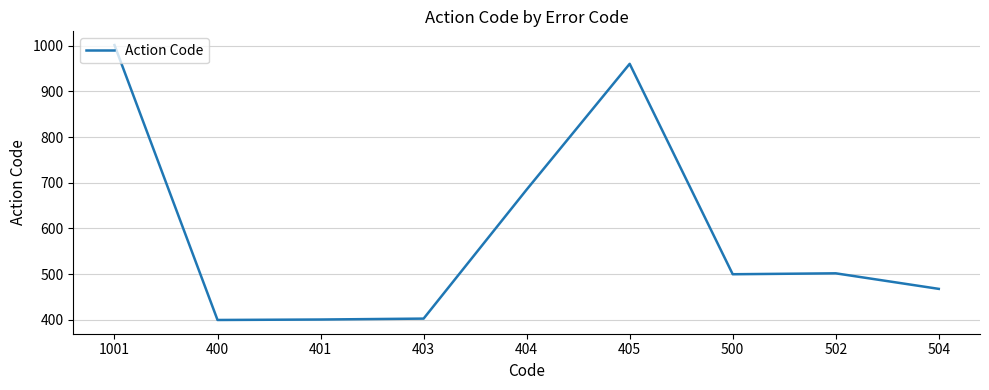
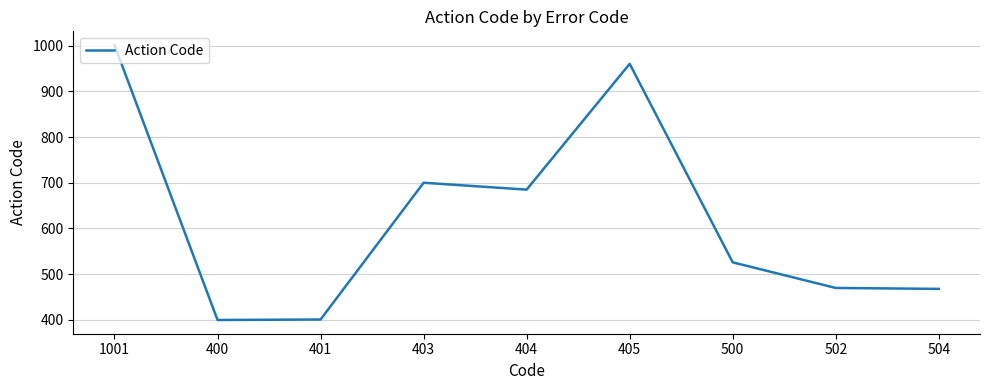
  {
    "400": 400,
    "401": 400,
-   "403": 400,
+   "403": 700,
    "404": 690,
    "405": 960,
-   "500": 500,
-   "502": 500,
+   "500": 530,
+   "502": 470,
    "504": 470
  }
